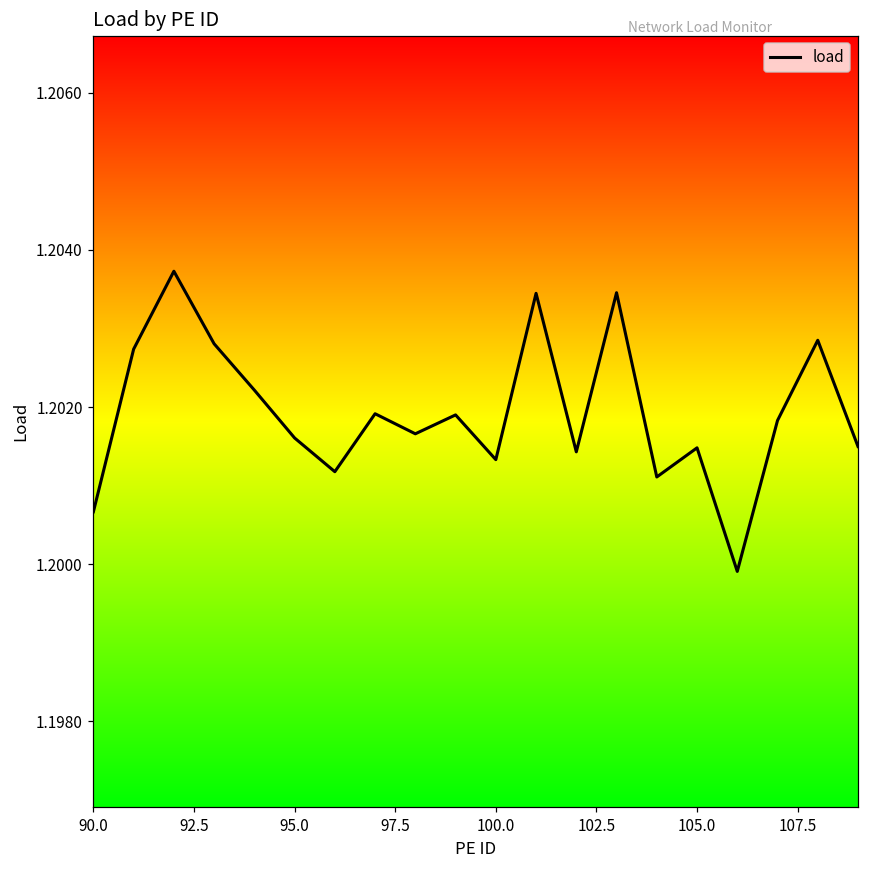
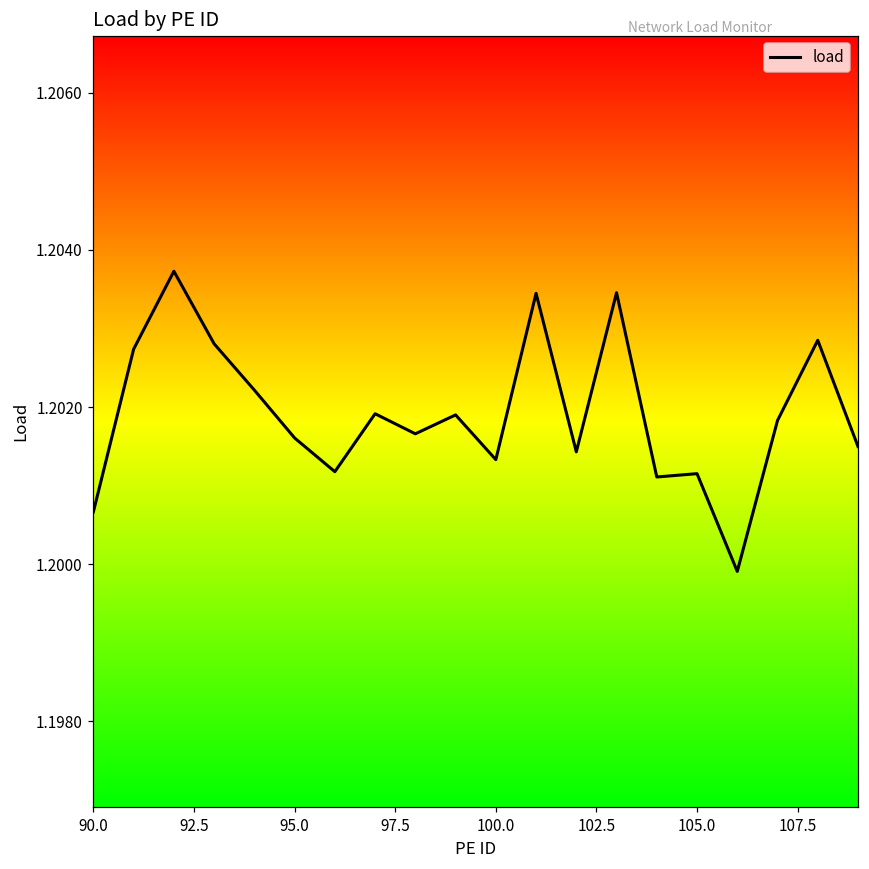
  {
    "90.0": 1.2007,
    "95.0": 1.2016,
    "100.0": 1.2013,
-   "105.0": 1.2015
+   "105.0": 1.2012
  }
